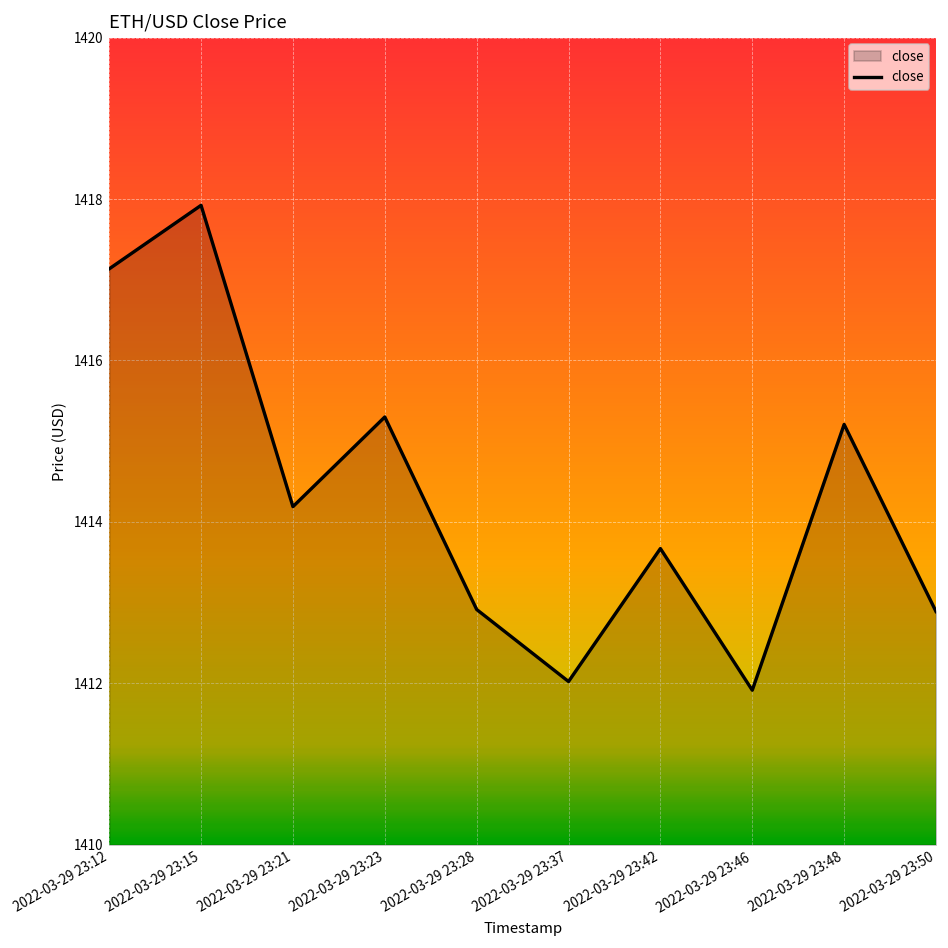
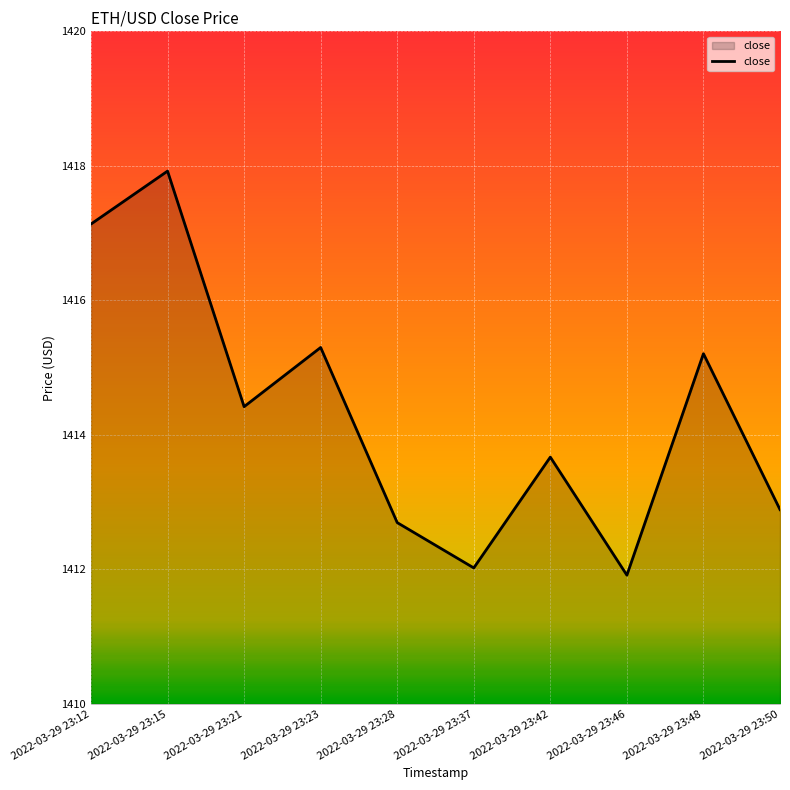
  {
    "2022-03-29 23:12": 1417.1,
    "2022-03-29 23:15": 1417.9,
-   "2022-03-29 23:21": 1414.2,
+   "2022-03-29 23:21": 1414.4,
    "2022-03-29 23:23": 1415.3,
-   "2022-03-29 23:28": 1412.9,
+   "2022-03-29 23:28": 1412.7,
    "2022-03-29 23:37": 1412.0,
    "2022-03-29 23:42": 1413.7,
    "2022-03-29 23:46": 1411.9,
    "2022-03-29 23:48": 1415.2,
    "2022-03-29 23:50": 1412.9
  }
